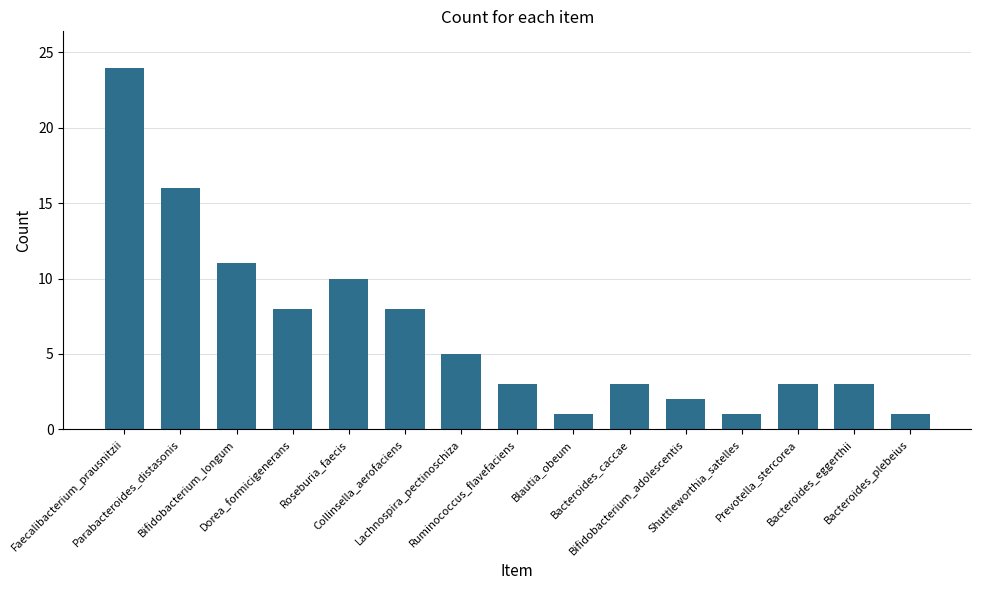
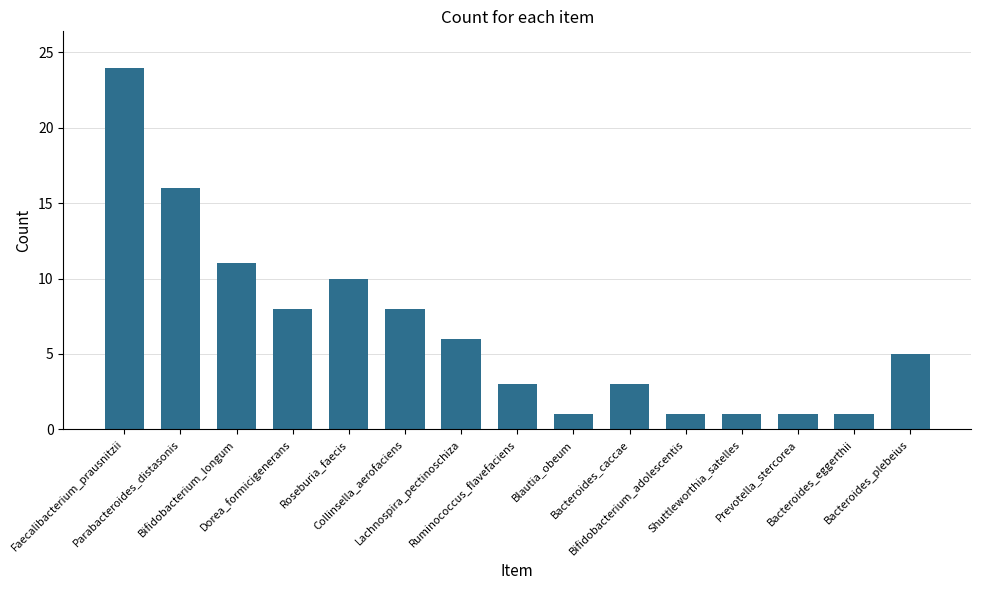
  {
    "Faecalibacterium_prausnitzii": 24,
    "Parabacteroides_distasonis": 16,
    "Bifidobacterium_longum": 11,
    "Dorea_formicigenerans": 8,
    "Roseburia_faecis": 10,
    "Collinsella_aerofaciens": 8,
-   "Lachnospira_pectinoschiza": 5,
+   "Lachnospira_pectinoschiza": 6,
    "Ruminococcus_flavefaciens": 3,
    "Blautia_obeum": 1,
    "Bacteroides_caccae": 3,
-   "Bifidobacterium_adolescentis": 2,
+   "Bifidobacterium_adolescentis": 1,
    "Shuttleworthia_satelles": 1,
-   "Prevotella_stercorea": 3,
-   "Bacteroides_eggerthii": 3,
-   "Bacteroides_plebeius": 1
+   "Prevotella_stercorea": 1,
+   "Bacteroides_eggerthii": 1,
+   "Bacteroides_plebeius": 5
  }
